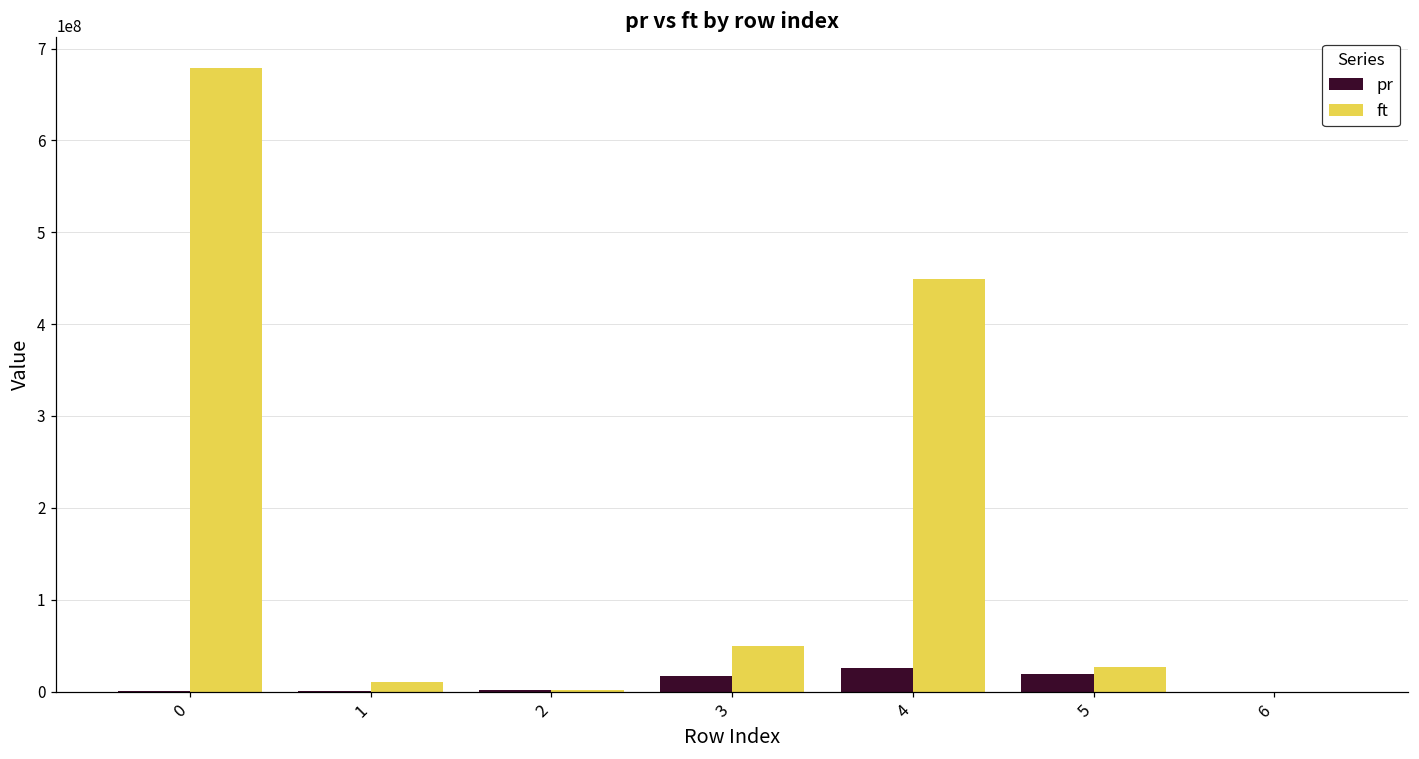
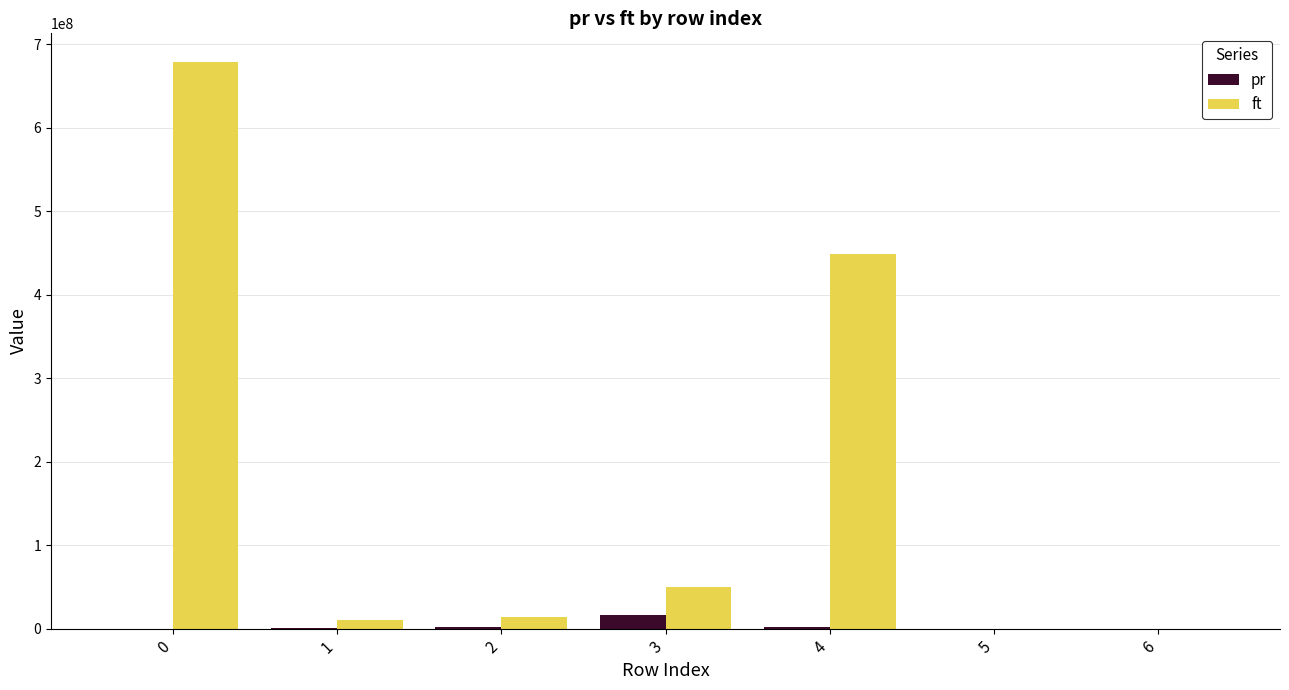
  {
    "pr": {
      "3": 20000000,
-     "4": 30000000,
-     "5": 20000000,
+     "4": 0,
+     "5": 0,
      "6": 0
    },
    "ft": {
      "0": 680000000,
      "1": 10000000,
-     "2": 0,
+     "2": 10000000,
      "3": 50000000,
      "4": 450000000,
-     "5": 30000000,
+     "5": 0,
      "6": 0
    }
  }
